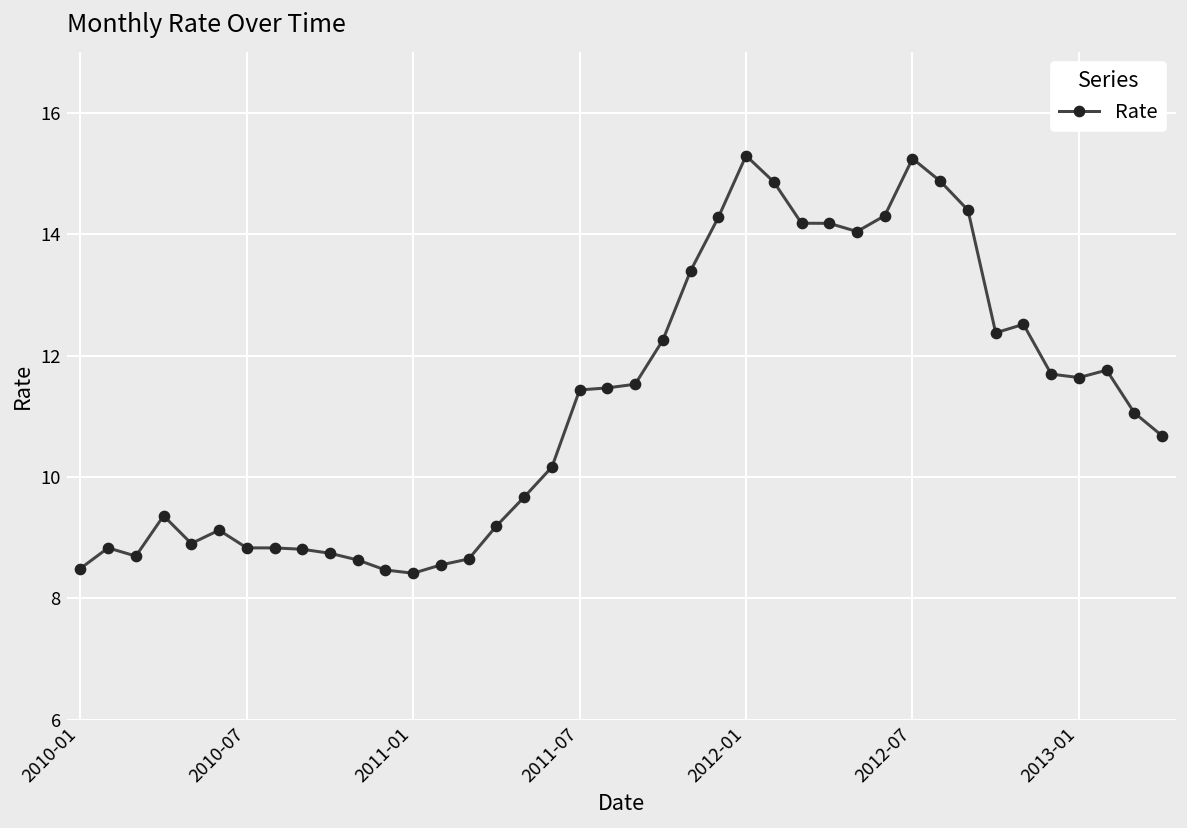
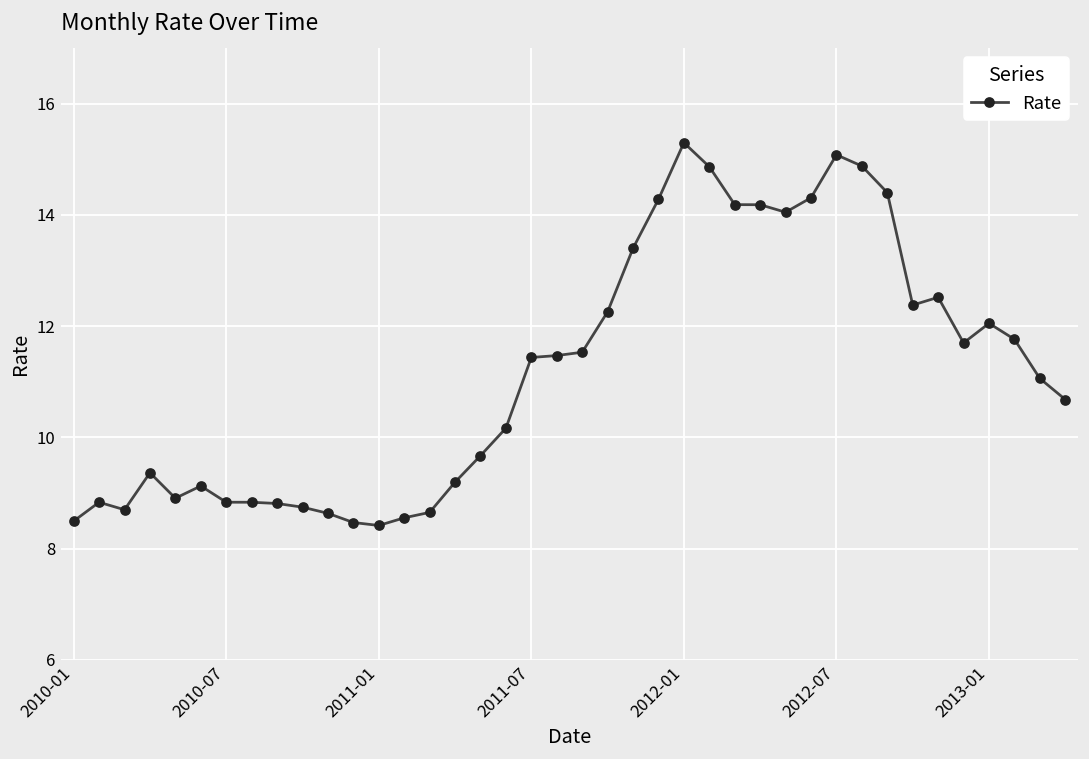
  {
    "2010-01": 8.5,
    "2010-07": 8.8,
    "2011-01": 8.4,
    "2011-07": 11.4,
    "2012-01": 15.3,
-   "2012-07": 15.3,
-   "2013-01": 11.6
+   "2012-07": 15.1,
+   "2013-01": 12.1
  }
